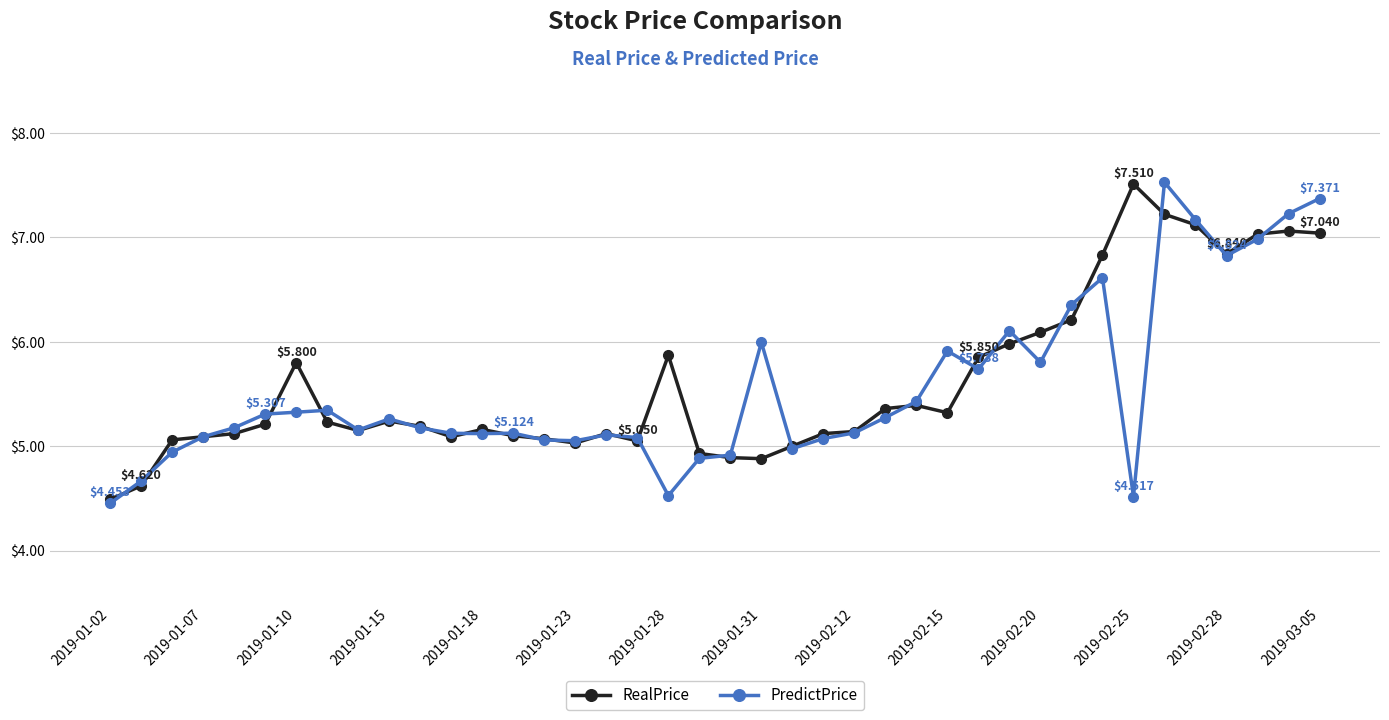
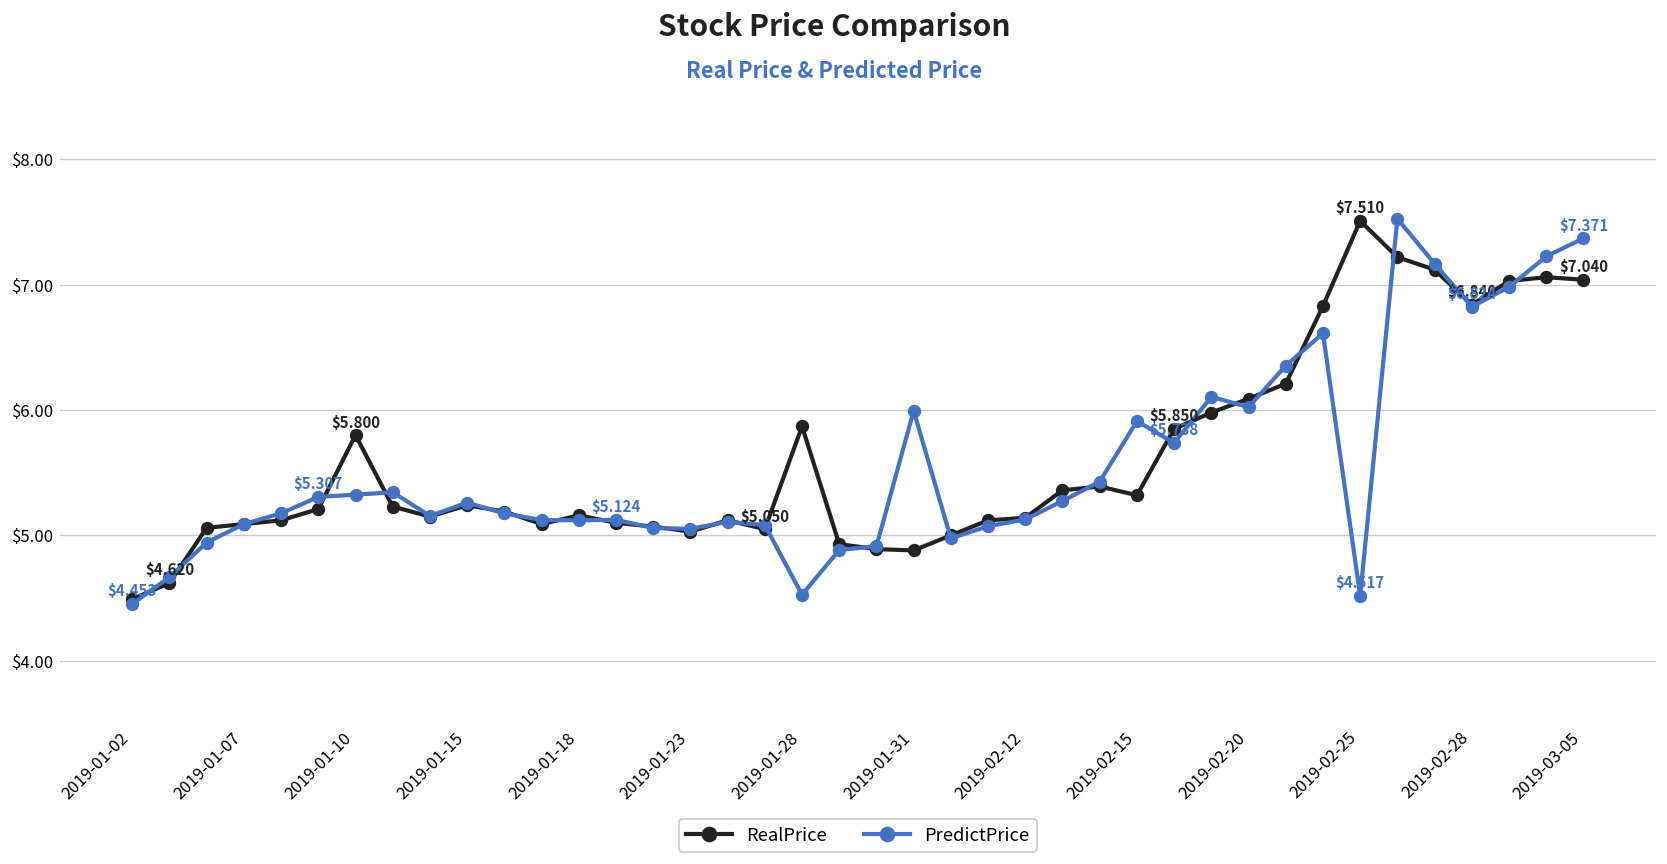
  {
    "RealPrice": {
      "2019-01-10": "$5.800",
      "2019-02-25": "$7.510",
      "2019-03-05": "$7.040"
    },
    "PredictPrice": {
      "2019-01-10": "$5.33",
      "2019-01-18": "$5.12",
      "2019-01-28": "$4.53",
      "2019-01-31": "$5.99",
      "2019-02-15": "$5.91",
-     "2019-02-20": "$5.80"
+     "2019-02-20": "$6.02"
    }
  }
